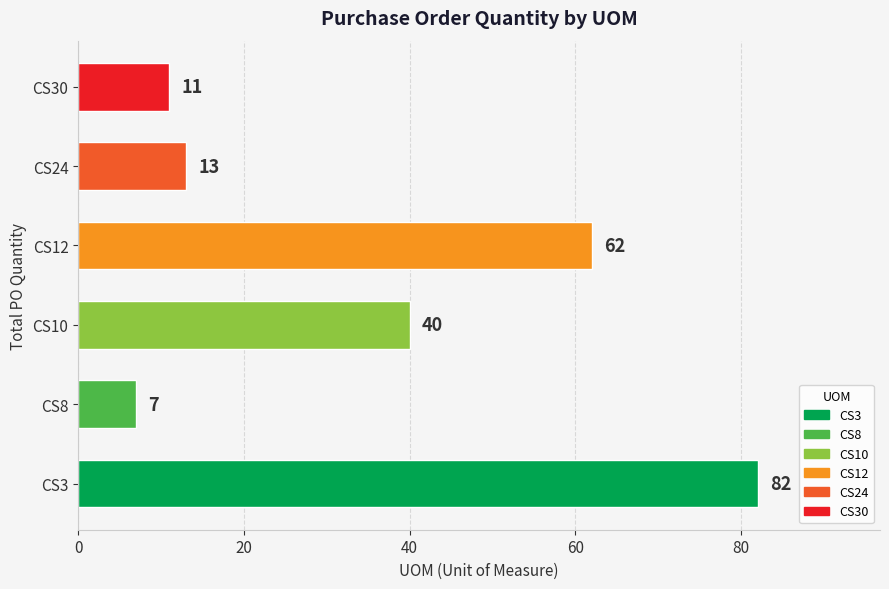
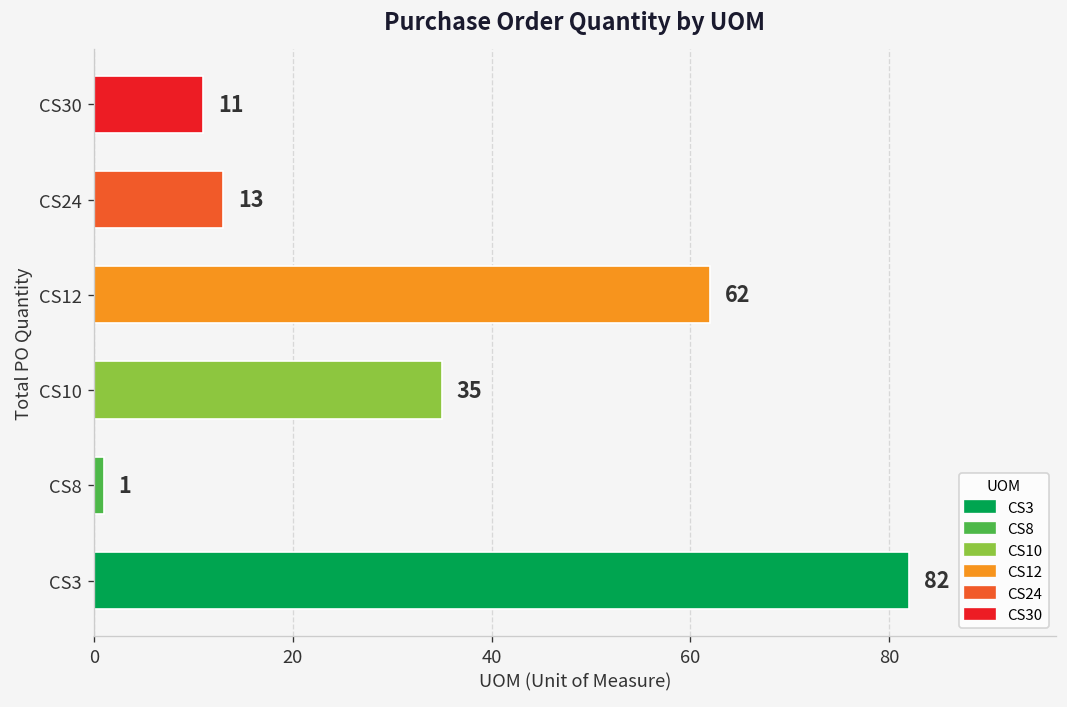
  {
    "CS30": 11,
    "CS24": 13,
    "CS12": 62,
-   "CS10": 40,
-   "CS8": 7,
+   "CS10": 35,
+   "CS8": 1,
    "CS3": 82
  }
